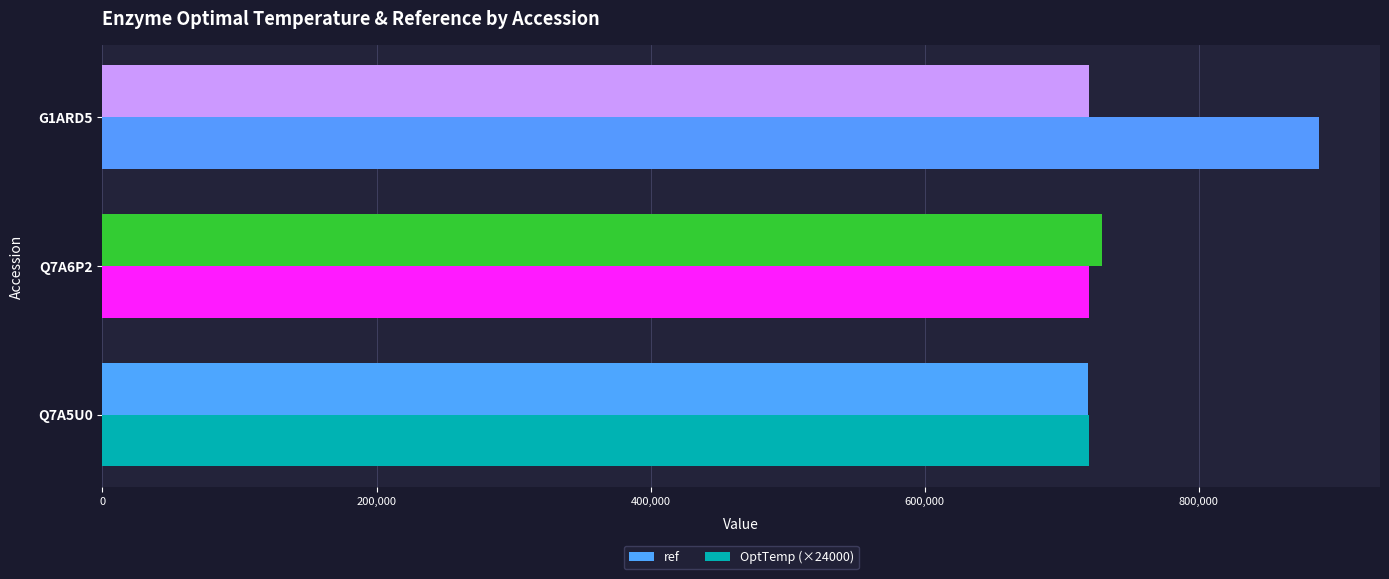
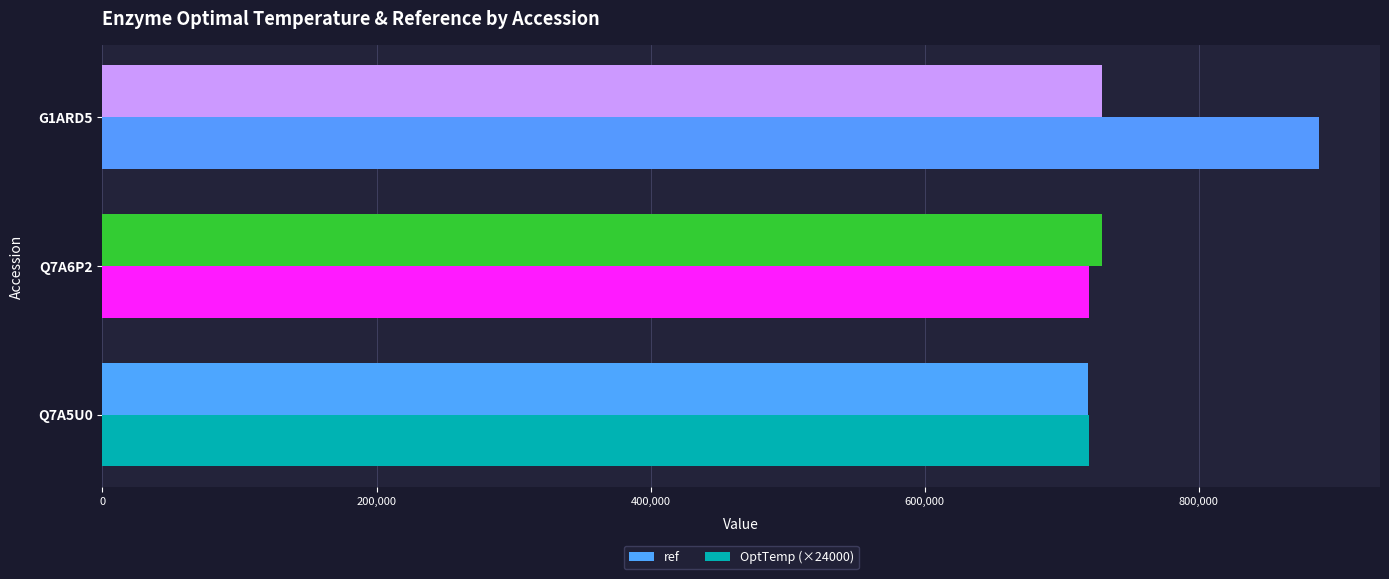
  {
    "ref": {
-     "G1ARD5": "720,000",
+     "G1ARD5": "730,000",
      "Q7A6P2": "730,000",
      "Q7A5U0": "720,000"
    },
    "OptTemp (×24000)": {
      "G1ARD5": "888,000",
      "Q7A6P2": "720,000",
      "Q7A5U0": "720,000"
    }
  }
